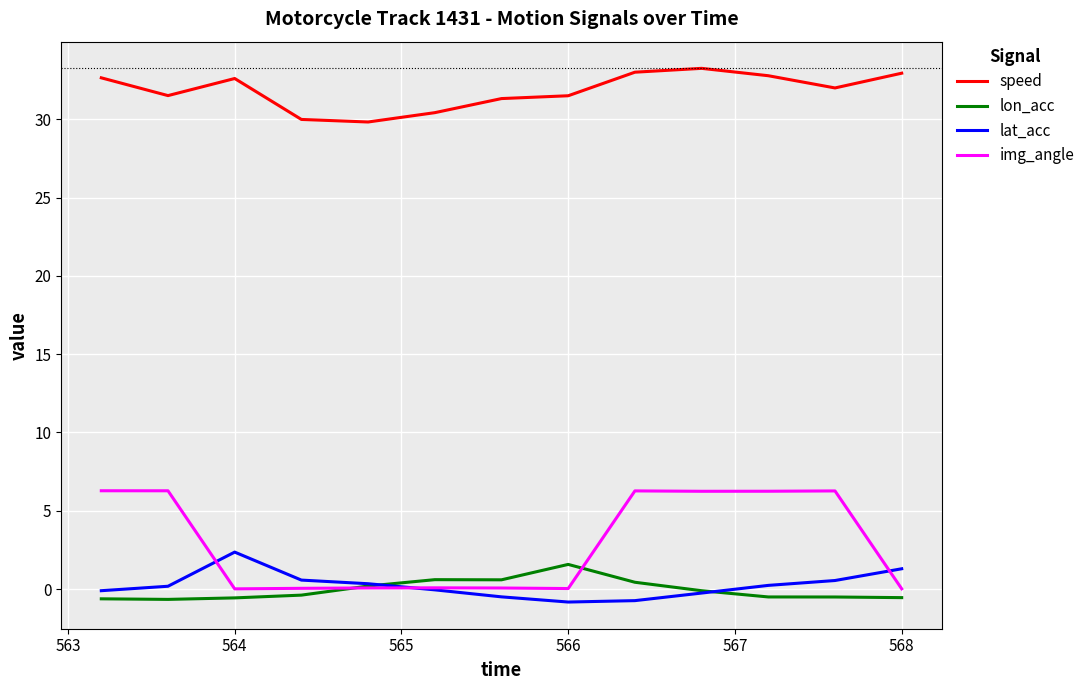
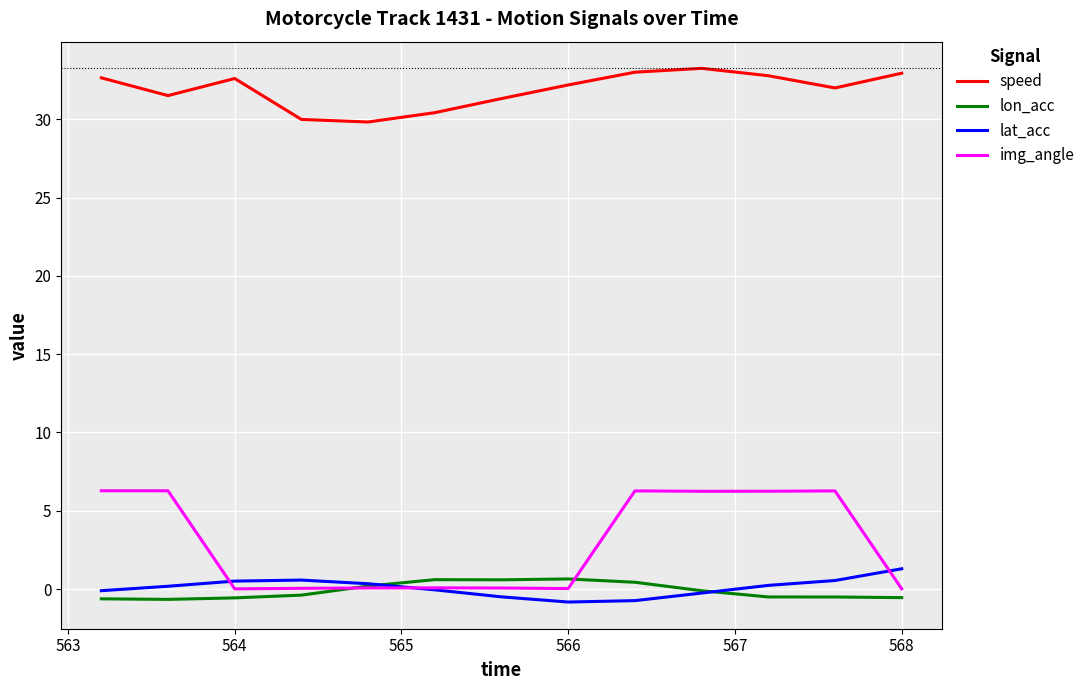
  {
    "speed": {
      "564": 32.6,
-     "566": 31.5,
+     "566": 32.2,
      "568": 33.0
    },
    "lon_acc": {
      "564": -0.6,
-     "566": 1.6,
+     "566": 0.6,
      "568": -0.6
    },
    "lat_acc": {
-     "564": 2.4,
+     "564": 0.5,
      "566": -0.8,
      "568": 1.3
    },
    "img_angle": {
      "564": 0.0,
      "566": 0.0,
      "568": 0.0
    }
  }
